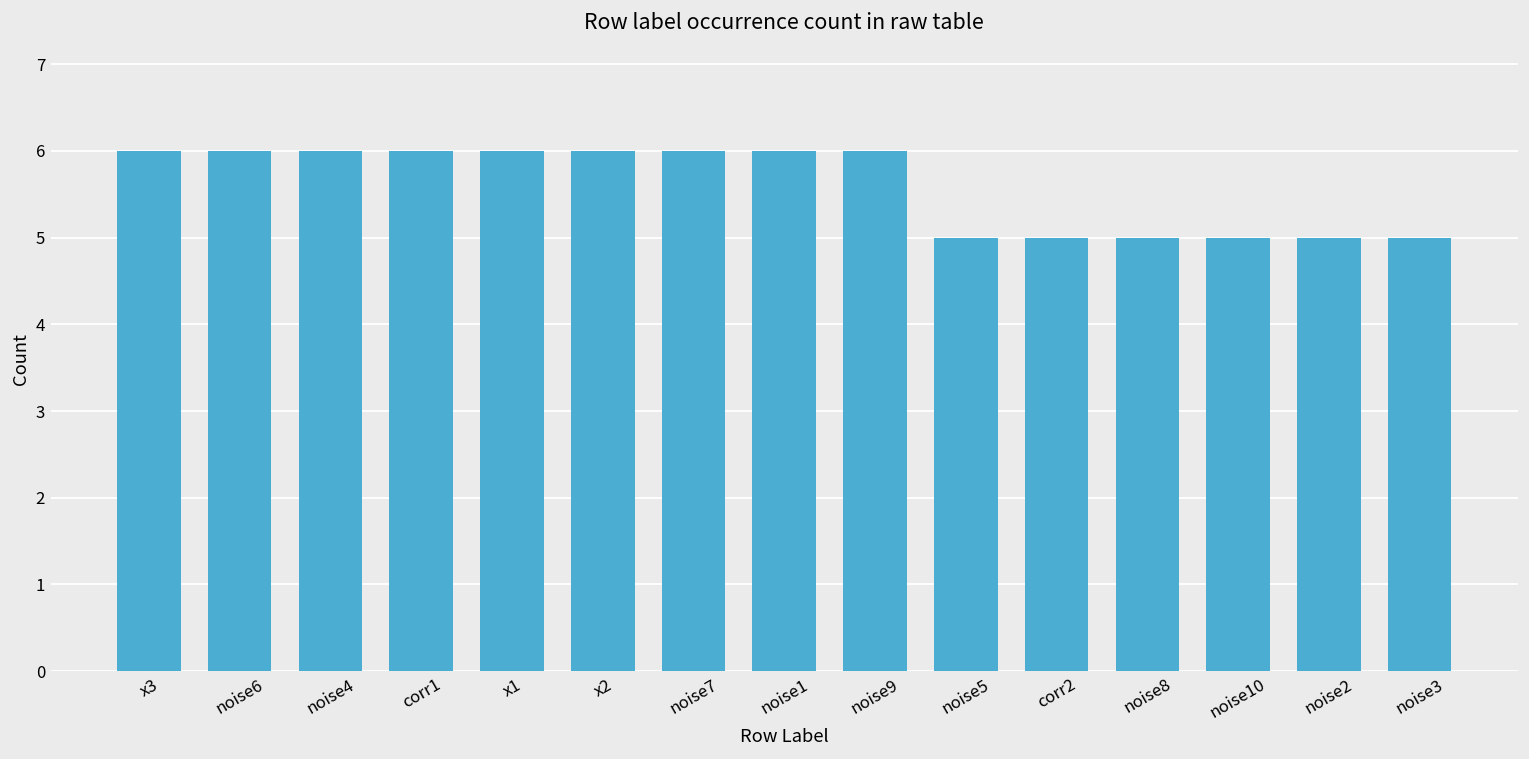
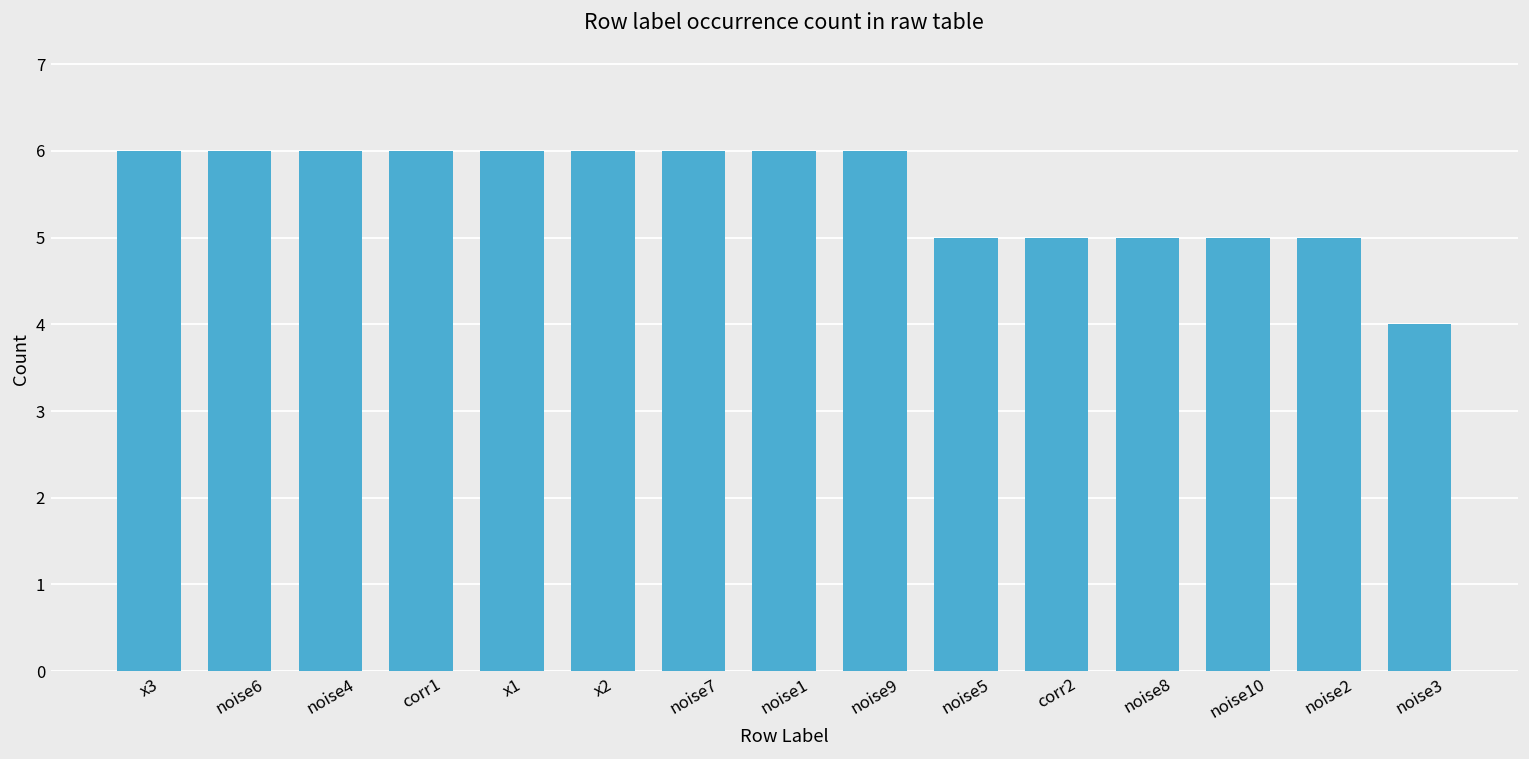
  {
    "x3": 6,
    "noise6": 6,
    "noise4": 6,
    "corr1": 6,
    "x1": 6,
    "x2": 6,
    "noise7": 6,
    "noise1": 6,
    "noise9": 6,
    "noise5": 5,
    "corr2": 5,
    "noise8": 5,
    "noise10": 5,
    "noise2": 5,
-   "noise3": 5
+   "noise3": 4
  }
